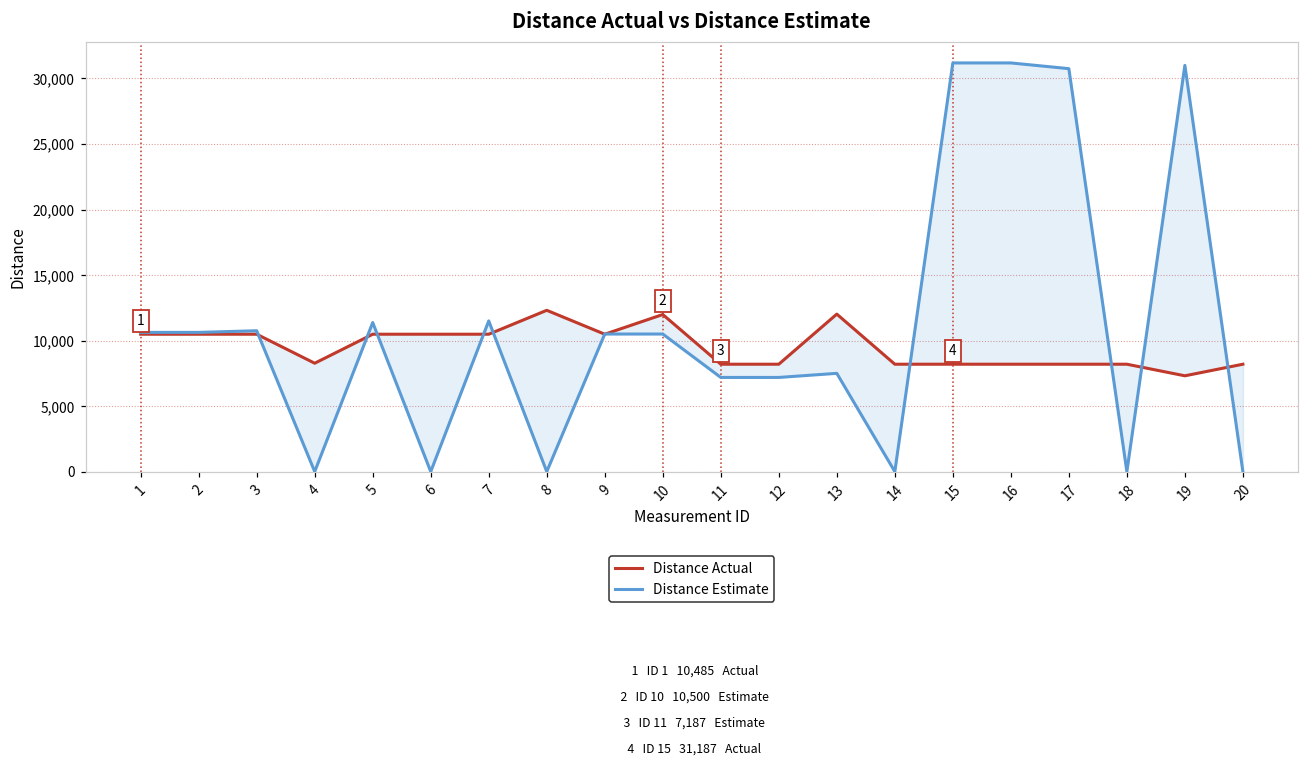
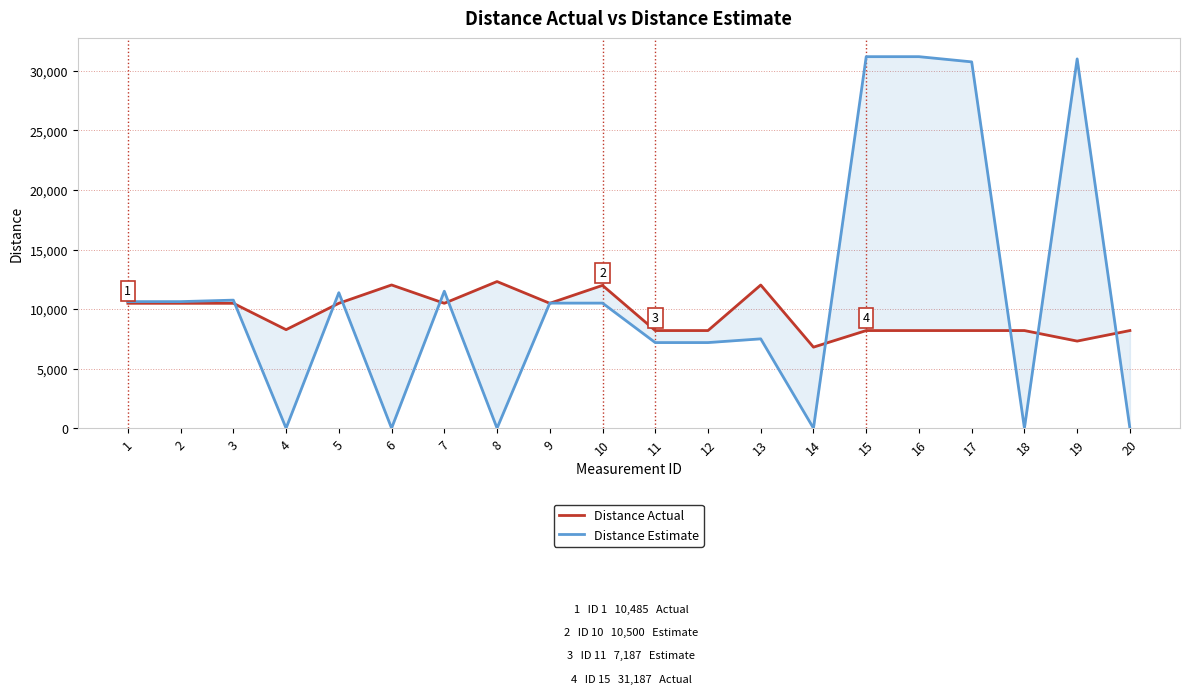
  {
    "Distance Actual": {
      "3": "10,500",
      "5": "10,500",
-     "6": "10,500",
+     "6": "12,000",
      "7": "10,500",
-     "14": "8,200",
+     "14": "6,800",
      "16": "8,200",
      "17": "8,200",
      "19": "7,300"
    }
  }
